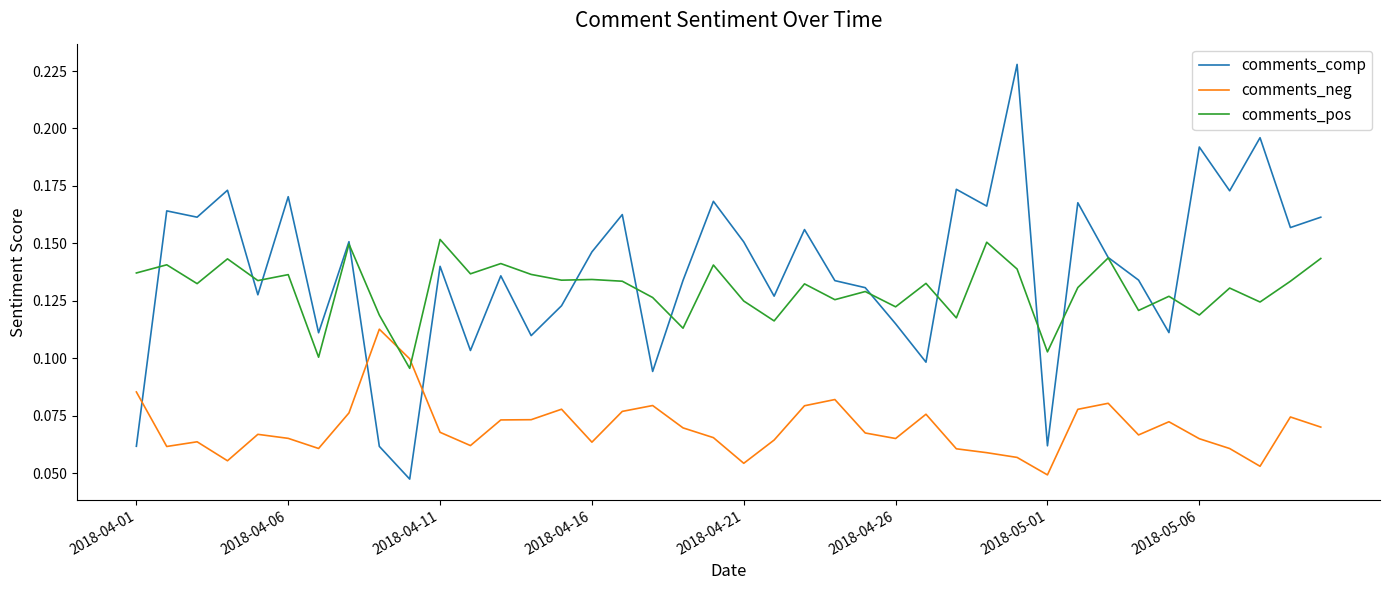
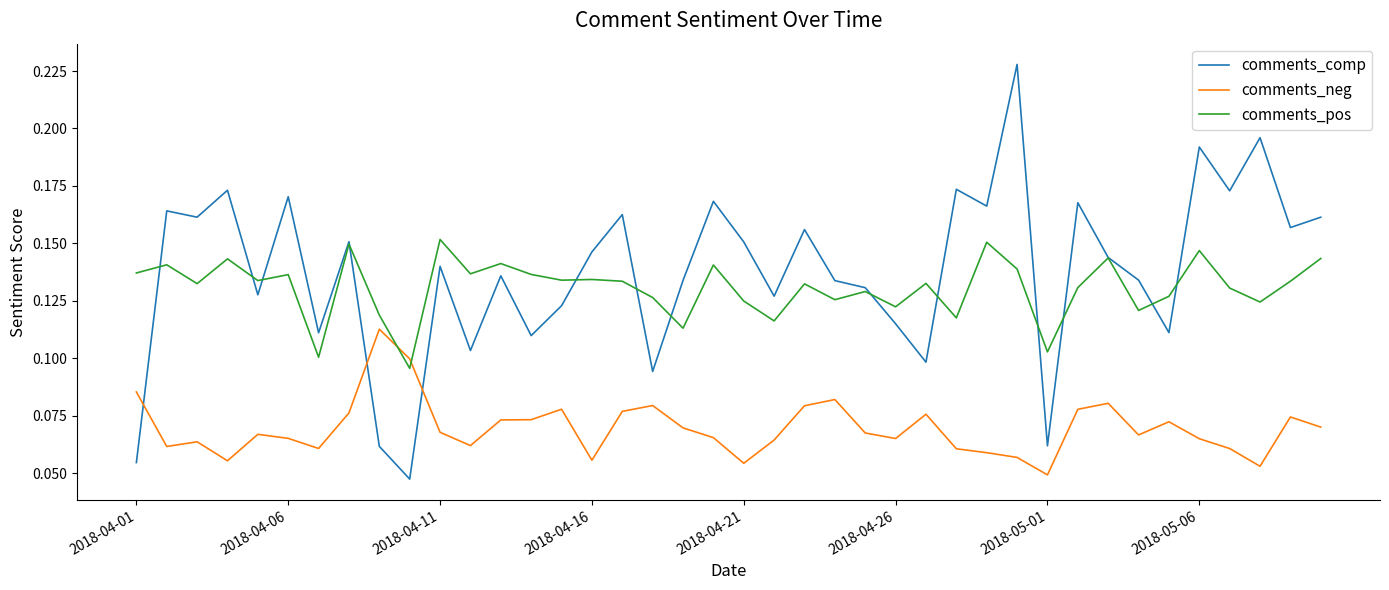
  {
    "comments_comp": {
-     "2018-04-01": 0.062,
+     "2018-04-01": 0.055,
      "2018-04-06": 0.170,
      "2018-04-11": 0.140,
      "2018-04-16": 0.146,
      "2018-04-21": 0.151,
      "2018-04-26": 0.115,
      "2018-05-01": 0.062,
      "2018-05-06": 0.192
    },
    "comments_neg": {
      "2018-04-01": 0.085,
      "2018-04-06": 0.065,
      "2018-04-11": 0.068,
-     "2018-04-16": 0.063,
+     "2018-04-16": 0.056,
      "2018-04-21": 0.054,
      "2018-04-26": 0.065,
      "2018-05-01": 0.049,
      "2018-05-06": 0.065
    },
    "comments_pos": {
      "2018-04-01": 0.137,
      "2018-04-06": 0.136,
      "2018-04-11": 0.152,
      "2018-04-16": 0.134,
      "2018-04-21": 0.125,
      "2018-04-26": 0.122,
      "2018-05-01": 0.103,
-     "2018-05-06": 0.119
+     "2018-05-06": 0.147
    }
  }
